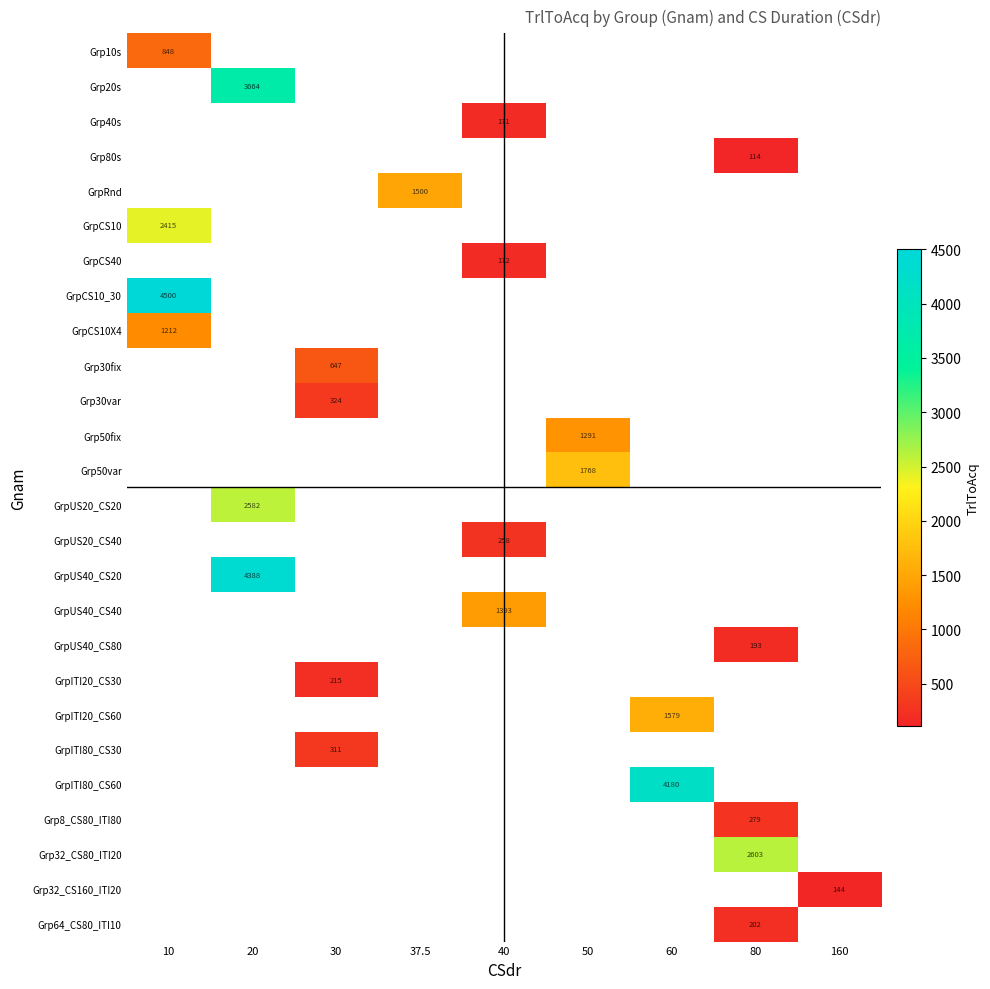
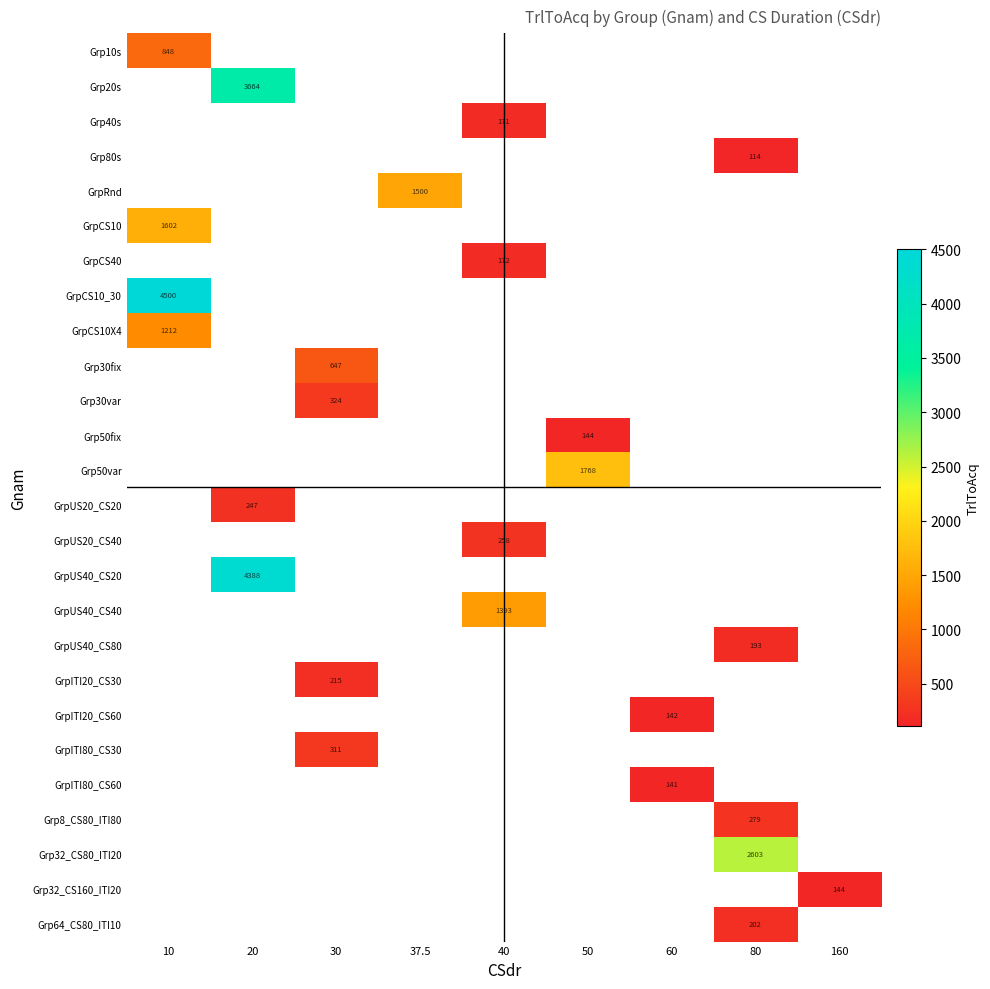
  {
    "Grp10s": {
      "10": 848
    },
    "Grp20s": {
      "20": 3664
    },
    "Grp40s": {
      "40": 171
    },
    "Grp80s": {
      "80": 114
    },
    "GrpRnd": {
      "37.5": 1500
    },
    "GrpCS10": {
-     "10": 2415
+     "10": 1602
    },
    "GrpCS40": {
      "40": 172
    },
    "GrpCS10_30": {
      "10": 4500
    },
    "GrpCS10X4": {
      "10": 1212
    },
    "Grp30fix": {
      "30": 647
    },
    "Grp30var": {
      "30": 324
    },
    "Grp50fix": {
-     "50": 1291
+     "50": 144
    },
    "Grp50var": {
      "50": 1768
    },
    "GrpUS20_CS20": {
-     "20": 2582
+     "20": 247
    },
    "GrpUS20_CS40": {
      "40": 258
    },
    "GrpUS40_CS20": {
      "20": 4388
    },
    "GrpUS40_CS40": {
      "40": 1393
    },
    "GrpUS40_CS80": {
      "80": 193
    },
    "GrpITI20_CS30": {
      "30": 215
    },
    "GrpITI20_CS60": {
-     "60": 1579
+     "60": 142
    },
    "GrpITI80_CS30": {
      "30": 311
    },
    "GrpITI80_CS60": {
-     "60": 4180
+     "60": 141
    },
    "Grp8_CS80_ITI80": {
      "80": 279
    },
    "Grp32_CS80_ITI20": {
      "80": 2603
    },
    "Grp32_CS160_ITI20": {
      "160": 144
    },
    "Grp64_CS80_ITI10": {
      "80": 202
    }
  }
